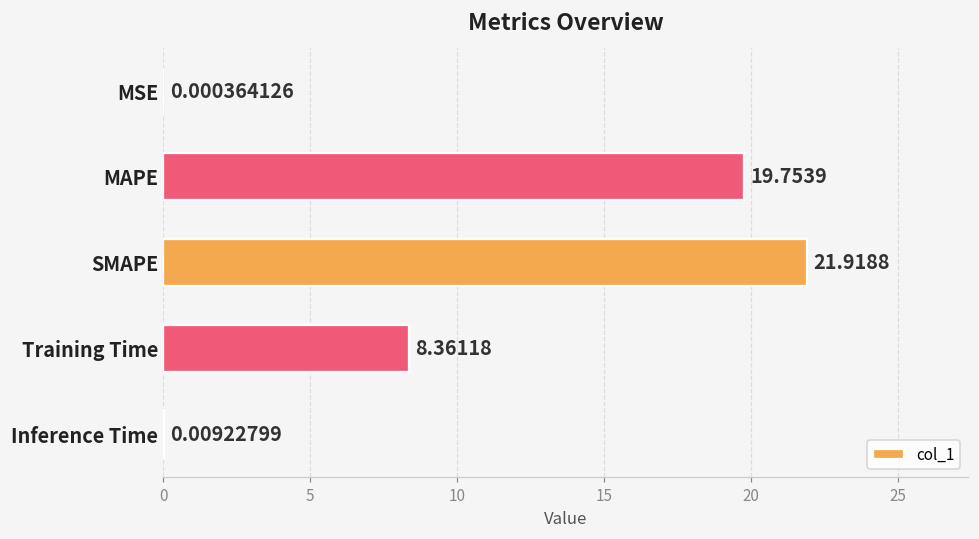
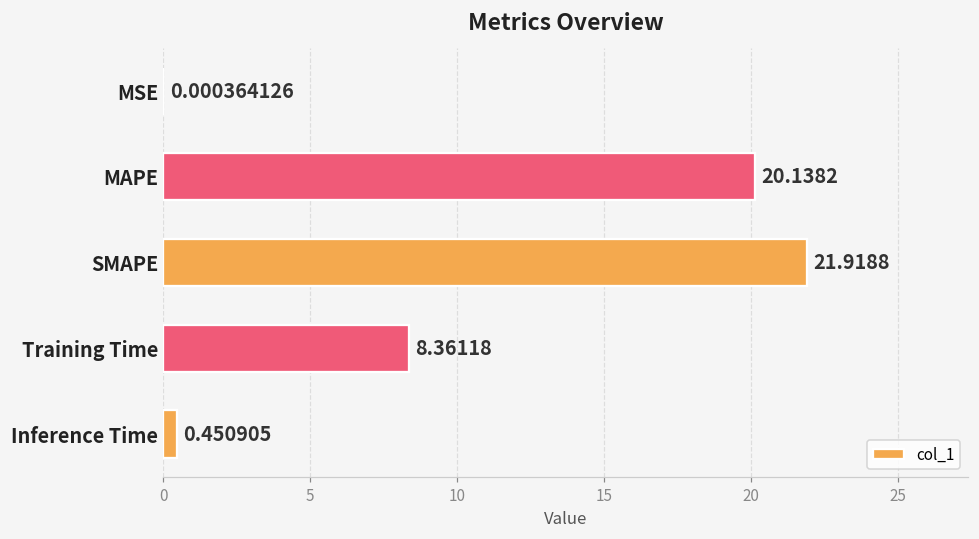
  {
    "MSE": 0.000364126,
-   "MAPE": 19.7539,
+   "MAPE": 20.1382,
    "SMAPE": 21.9188,
    "Training Time": 8.36118,
-   "Inference Time": 0.00922799
+   "Inference Time": 0.450905
  }
